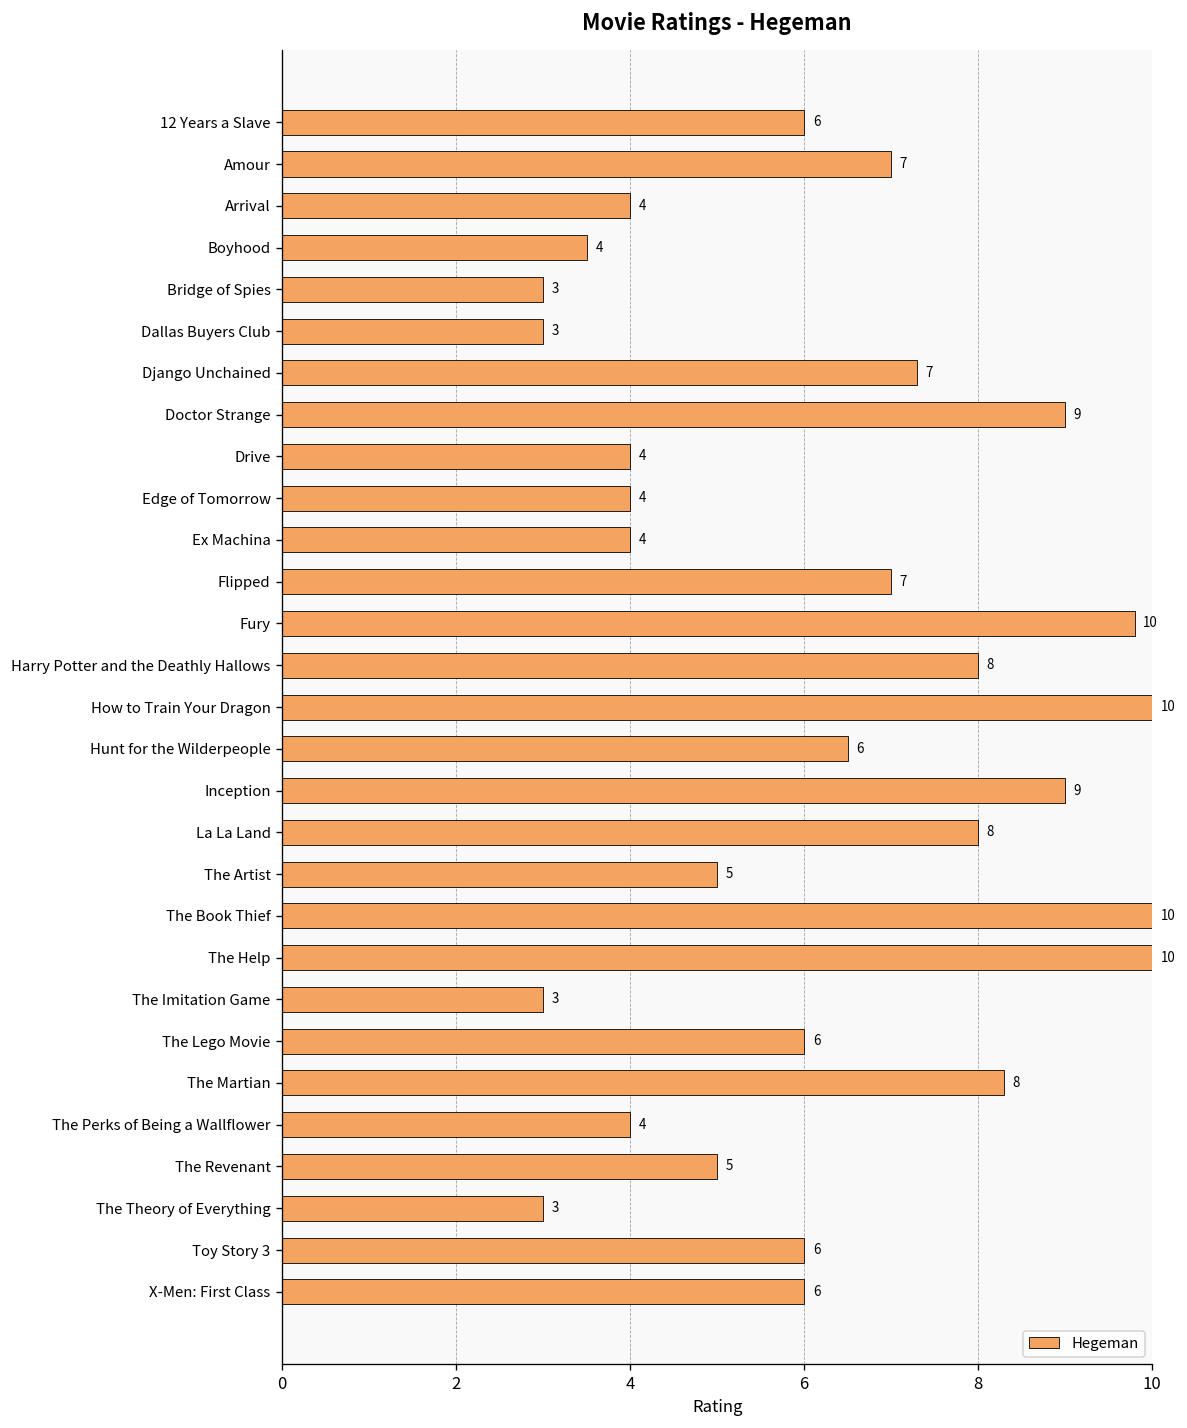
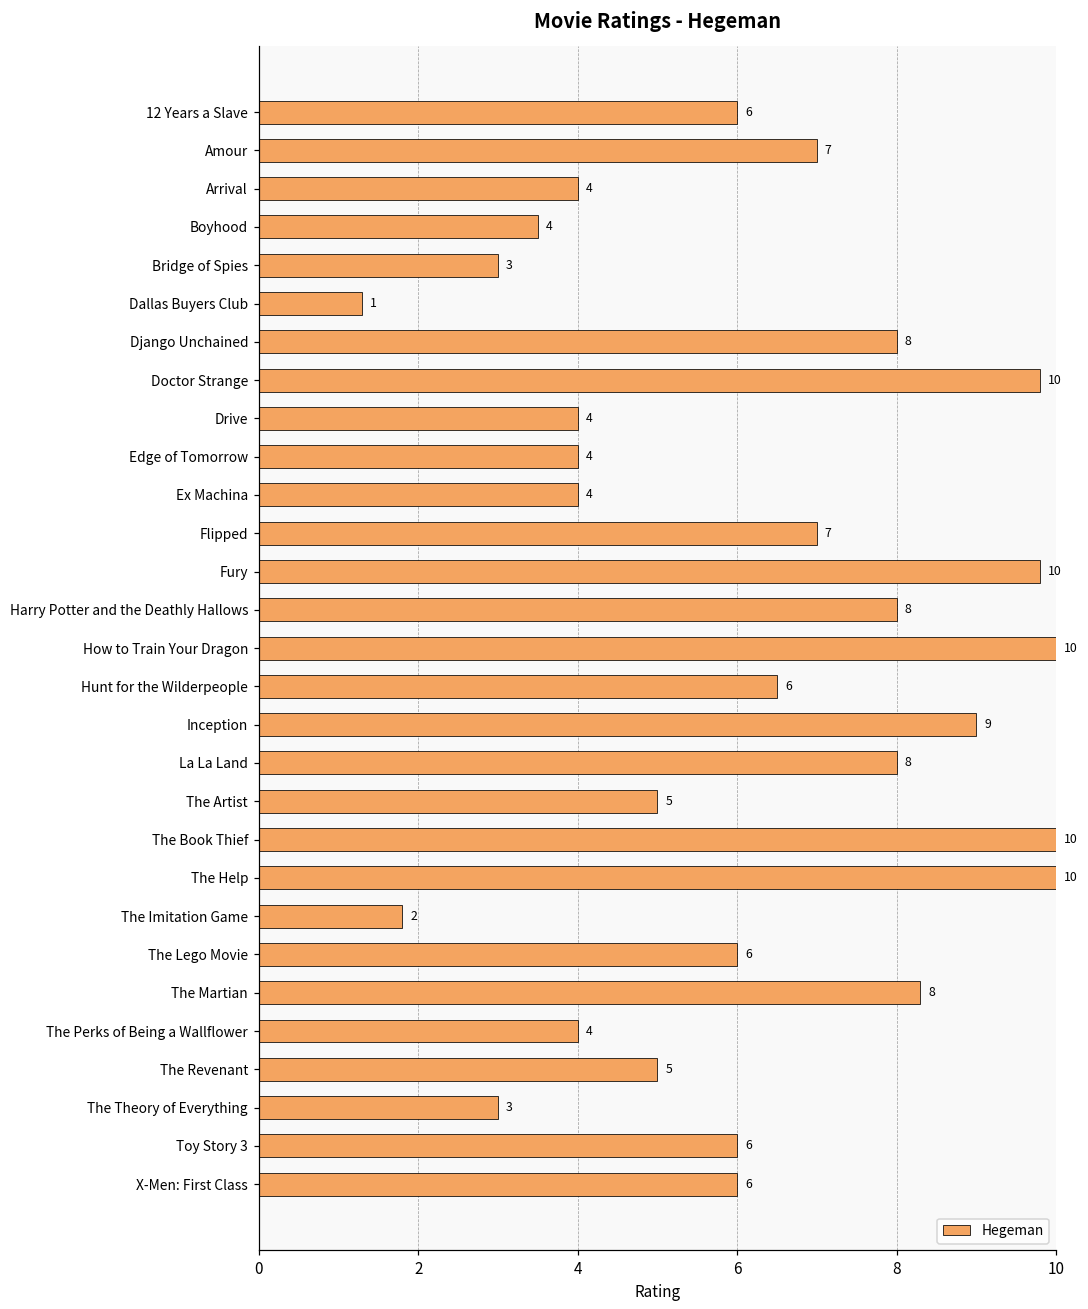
  {
    "12 Years a Slave": 6,
    "Amour": 7,
    "Arrival": 4,
    "Boyhood": 4,
    "Bridge of Spies": 3,
-   "Dallas Buyers Club": 3,
-   "Django Unchained": 7,
-   "Doctor Strange": 9,
+   "Dallas Buyers Club": 1,
+   "Django Unchained": 8,
+   "Doctor Strange": 10,
    "Drive": 4,
    "Edge of Tomorrow": 4,
    "Ex Machina": 4,
    "Flipped": 7,
    "Fury": 10,
    "Harry Potter and the Deathly Hallows": 8,
    "How to Train Your Dragon": 10,
    "Hunt for the Wilderpeople": 6,
    "Inception": 9,
    "La La Land": 8,
    "The Artist": 5,
    "The Book Thief": 10,
    "The Help": 10,
-   "The Imitation Game": 3,
+   "The Imitation Game": 2,
    "The Lego Movie": 6,
    "The Martian": 8,
    "The Perks of Being a Wallflower": 4,
    "The Revenant": 5,
    "The Theory of Everything": 3,
    "Toy Story 3": 6,
    "X-Men: First Class": 6
  }
